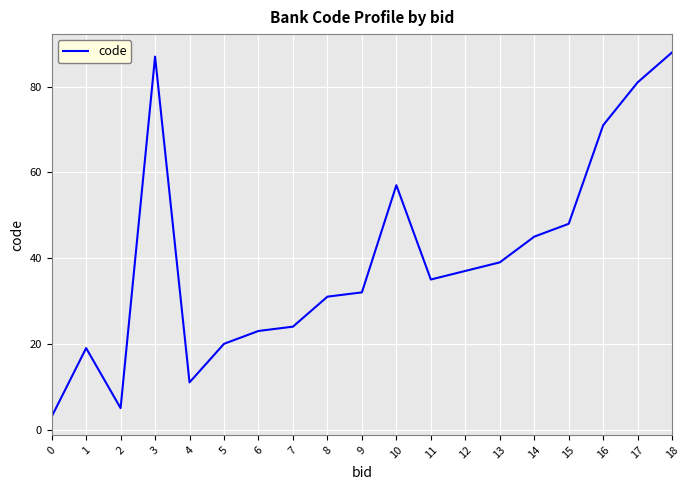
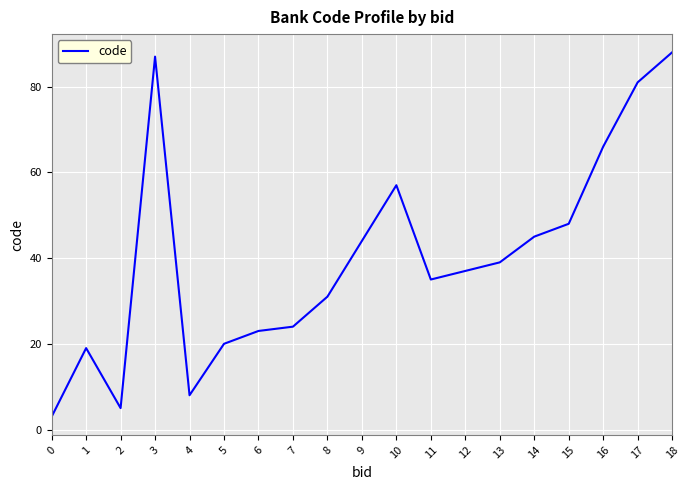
  {
    "0": 3,
    "1": 19,
    "2": 5,
    "3": 87,
-   "4": 11,
+   "4": 8,
    "5": 20,
    "6": 23,
    "7": 24,
    "8": 31,
-   "9": 32,
+   "9": 44,
    "10": 57,
    "11": 35,
    "12": 37,
    "13": 39,
    "14": 45,
    "15": 48,
-   "16": 71,
+   "16": 66,
    "17": 81,
    "18": 88
  }
